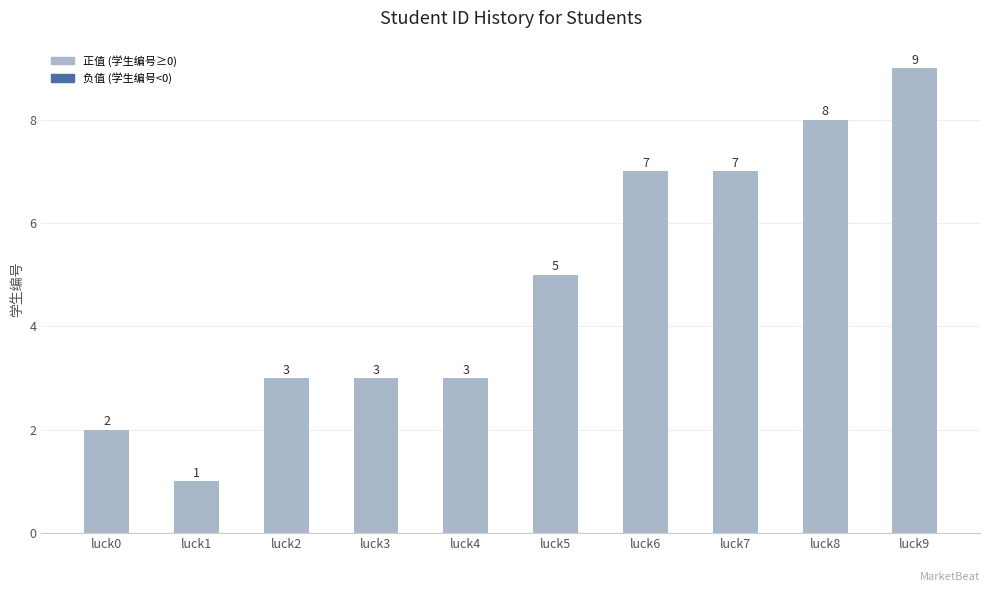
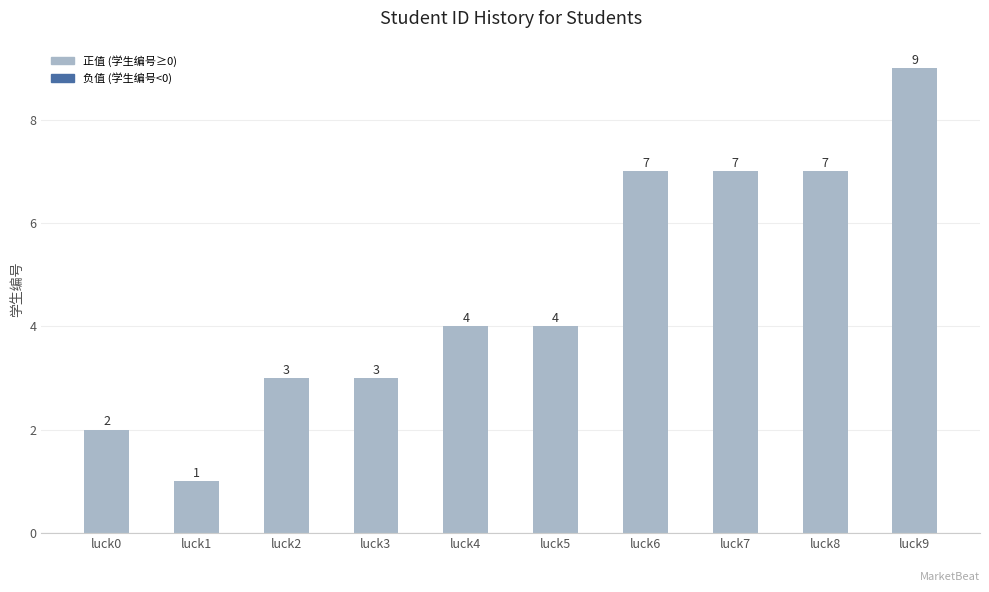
  {
    "luck0": 2,
    "luck1": 1,
    "luck2": 3,
    "luck3": 3,
-   "luck4": 3,
-   "luck5": 5,
+   "luck4": 4,
+   "luck5": 4,
    "luck6": 7,
    "luck7": 7,
-   "luck8": 8,
+   "luck8": 7,
    "luck9": 9
  }
